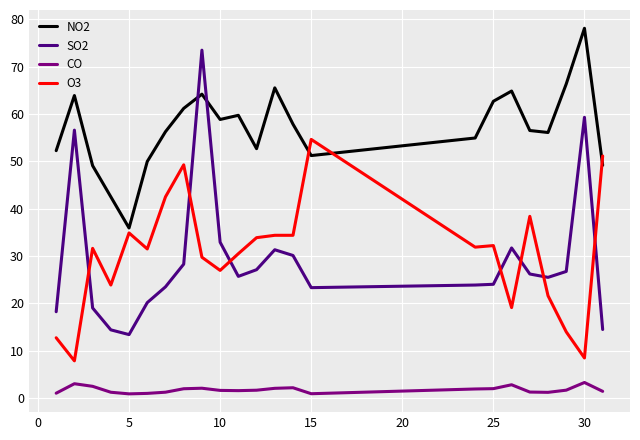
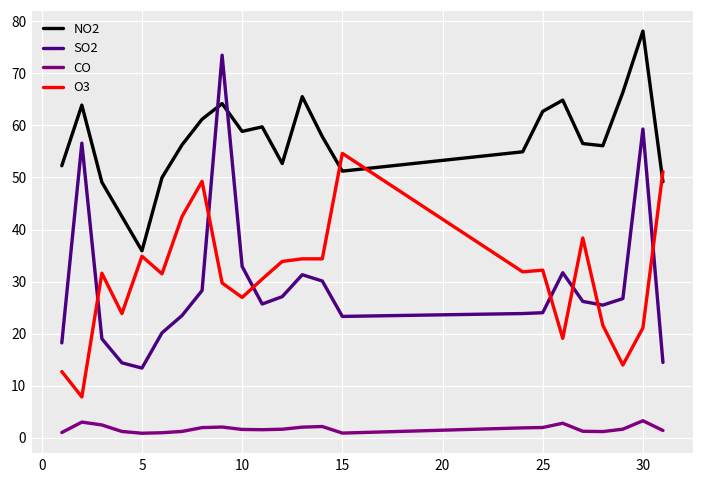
  {
    "NO2": {
      "5": 36,
      "10": 59,
      "15": 51,
      "25": 63,
      "30": 78
    },
    "O3": {
      "5": 35,
      "10": 27,
      "15": 55,
      "25": 32,
-     "30": 8
+     "30": 21
    }
  }
